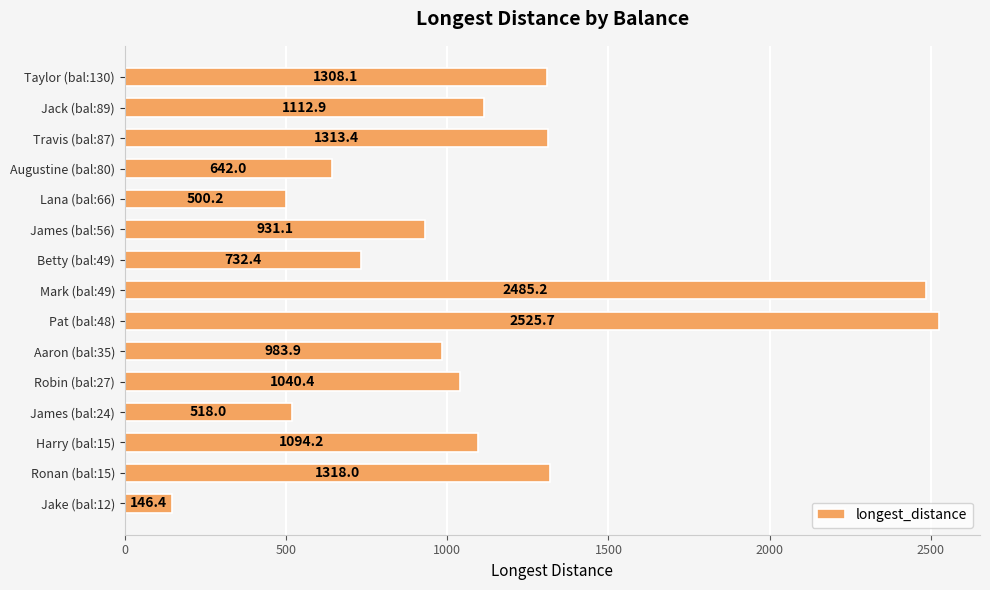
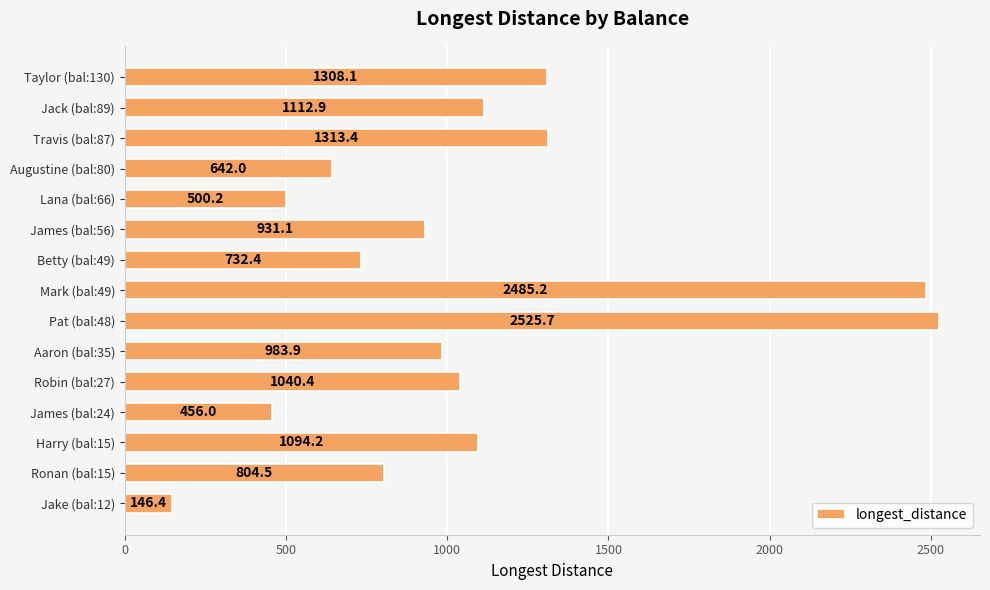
  {
    "Taylor (bal:130)": 1308.1,
    "Jack (bal:89)": 1112.9,
    "Travis (bal:87)": 1313.4,
    "Augustine (bal:80)": 642.0,
    "Lana (bal:66)": 500.2,
    "James (bal:56)": 931.1,
    "Betty (bal:49)": 732.4,
    "Mark (bal:49)": 2485.2,
    "Pat (bal:48)": 2525.7,
    "Aaron (bal:35)": 983.9,
    "Robin (bal:27)": 1040.4,
-   "James (bal:24)": 518.0,
+   "James (bal:24)": 456.0,
    "Harry (bal:15)": 1094.2,
-   "Ronan (bal:15)": 1318.0,
+   "Ronan (bal:15)": 804.5,
    "Jake (bal:12)": 146.4
  }
